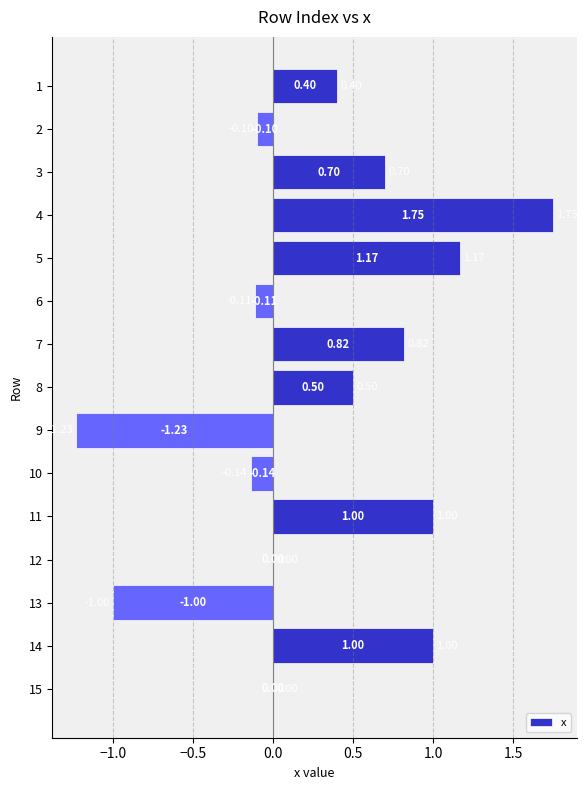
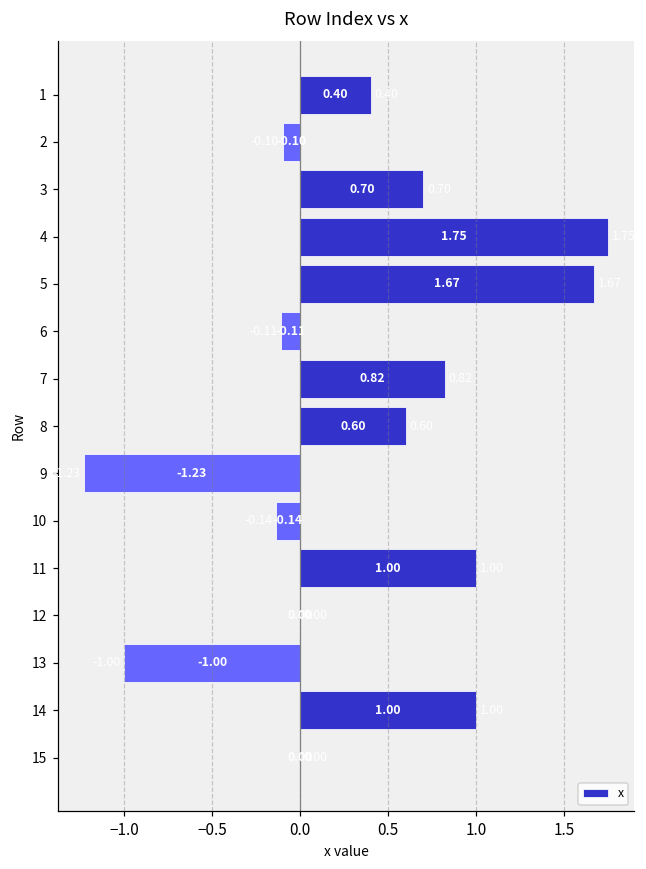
  {
    "1": 0.40,
    "3": 0.70,
    "4": 1.75,
-   "5": 1.17,
+   "5": 1.67,
    "7": 0.82,
-   "8": 0.50,
+   "8": 0.60,
    "9": -1.23,
    "10": -0.14,
    "11": 1.00,
    "13": -1.00,
    "14": 1.00
  }
